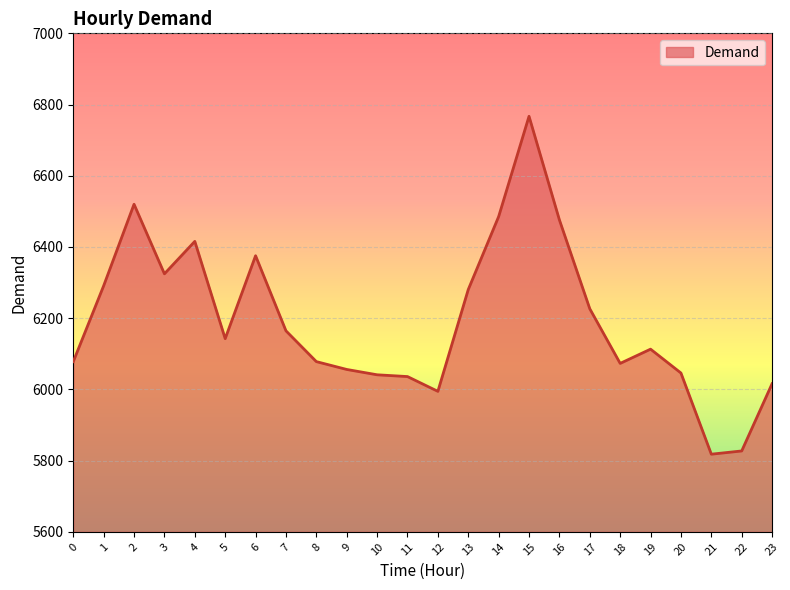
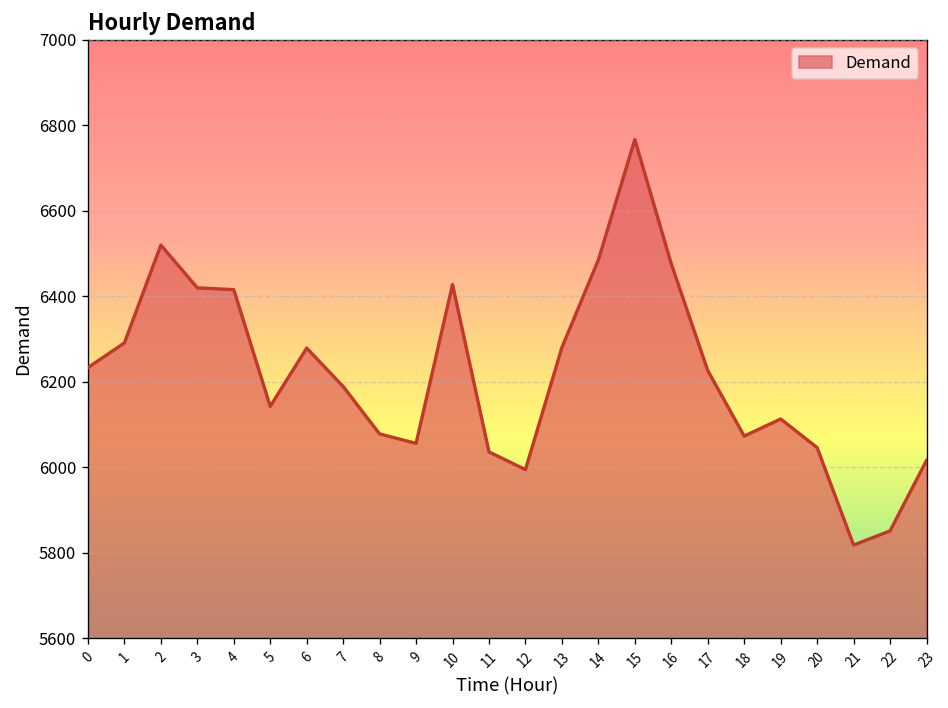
  {
-   "0": 6080,
+   "0": 6230,
    "1": 6290,
    "2": 6520,
-   "3": 6320,
+   "3": 6420,
    "4": 6420,
    "5": 6140,
-   "6": 6380,
-   "7": 6160,
+   "6": 6280,
+   "7": 6190,
    "8": 6080,
    "9": 6060,
-   "10": 6040,
+   "10": 6430,
    "11": 6040,
    "12": 5990,
    "13": 6280,
    "14": 6490,
    "15": 6770,
    "16": 6480,
    "17": 6230,
    "18": 6070,
    "19": 6110,
    "20": 6050,
    "21": 5820,
-   "22": 5830,
+   "22": 5850,
    "23": 6020
  }
